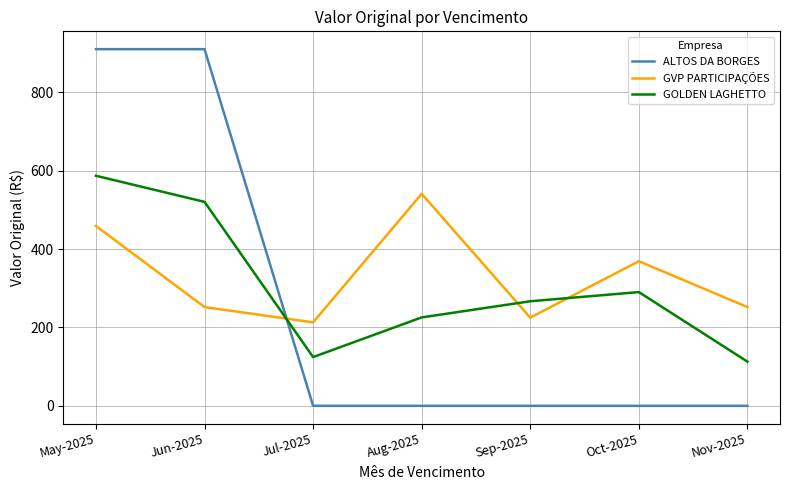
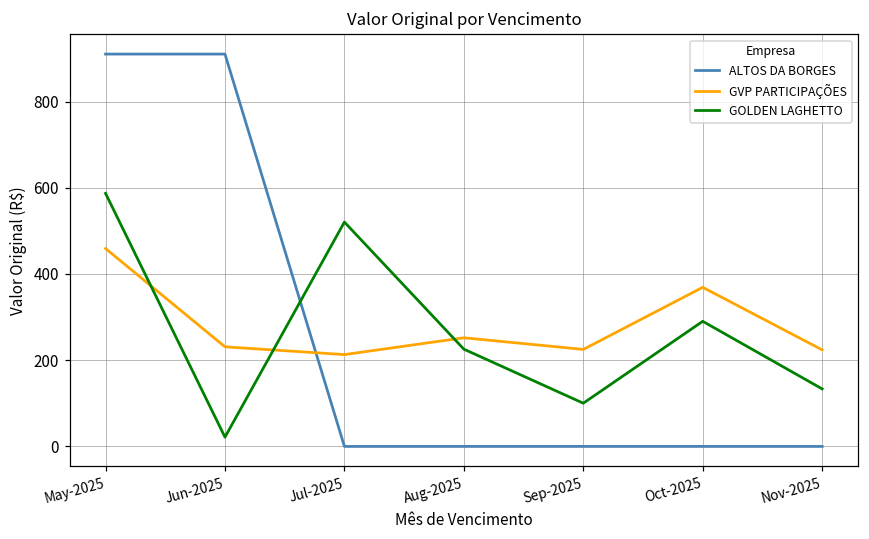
  {
    "ALTOS DA BORGES": {
      "May-2025": 910,
      "Jun-2025": 910,
      "Jul-2025": 0,
      "Aug-2025": 0,
      "Sep-2025": 0,
      "Oct-2025": 0,
      "Nov-2025": 0
    },
    "GVP PARTICIPAÇÕES": {
      "May-2025": 460,
-     "Jun-2025": 250,
+     "Jun-2025": 230,
      "Jul-2025": 210,
-     "Aug-2025": 540,
+     "Aug-2025": 250,
      "Sep-2025": 230,
      "Oct-2025": 370,
-     "Nov-2025": 250
+     "Nov-2025": 220
    },
    "GOLDEN LAGHETTO": {
      "May-2025": 590,
-     "Jun-2025": 520,
-     "Jul-2025": 120,
+     "Jun-2025": 20,
+     "Jul-2025": 520,
      "Aug-2025": 230,
-     "Sep-2025": 270,
+     "Sep-2025": 100,
      "Oct-2025": 290,
-     "Nov-2025": 110
+     "Nov-2025": 130
    }
  }
